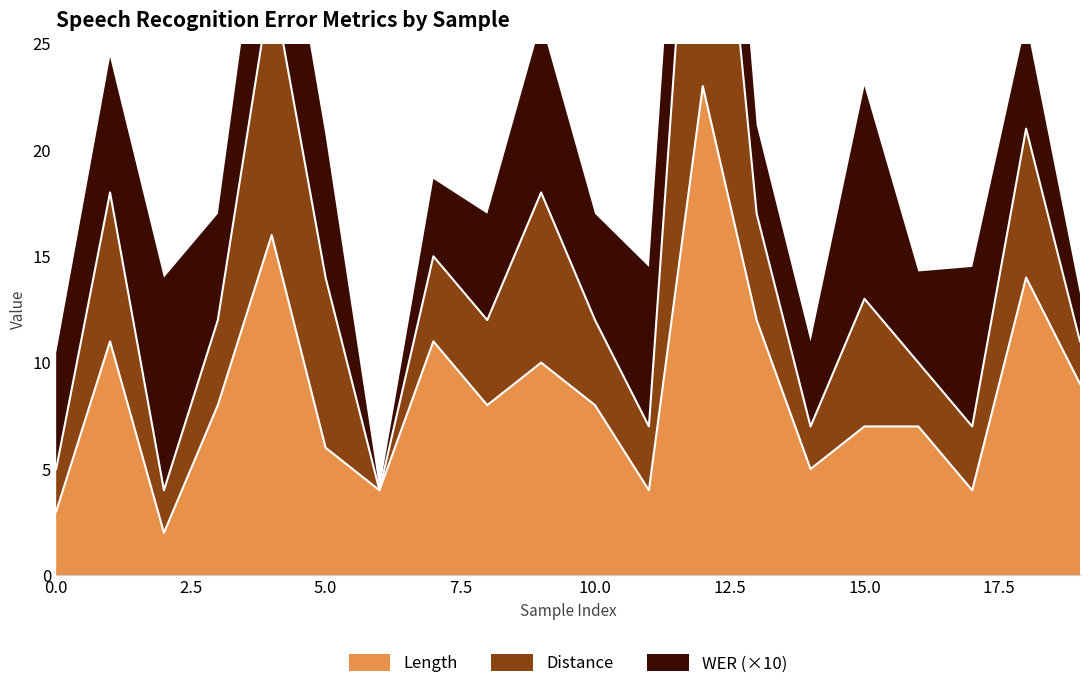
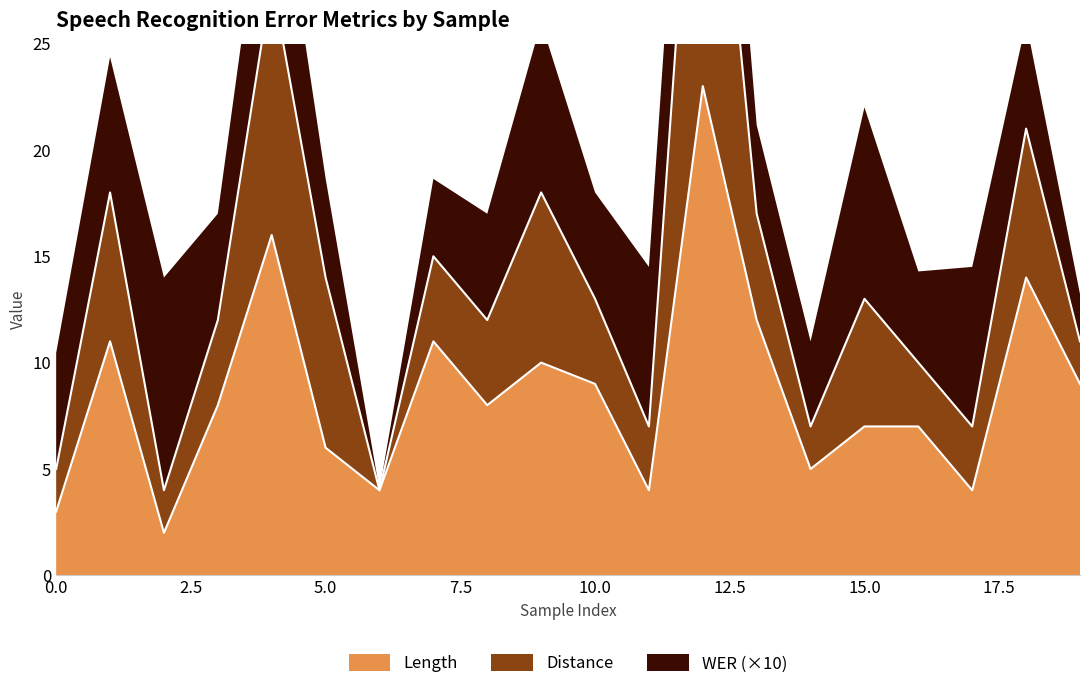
  {
    "Length": {
      "0.0": 3,
      "5.0": 6,
-     "10.0": 8,
+     "10.0": 9,
      "15.0": 7
    },
    "Distance": {
      "0.0": 5.0,
      "5.0": 14.0,
      "15.0": 13.0
    },
    "WER (×10)": {
      "0.0": 5.5,
-     "5.0": 6.7,
+     "5.0": 4.7,
      "10.0": 5.0,
-     "15.0": 10.0
+     "15.0": 9.0
    }
  }
